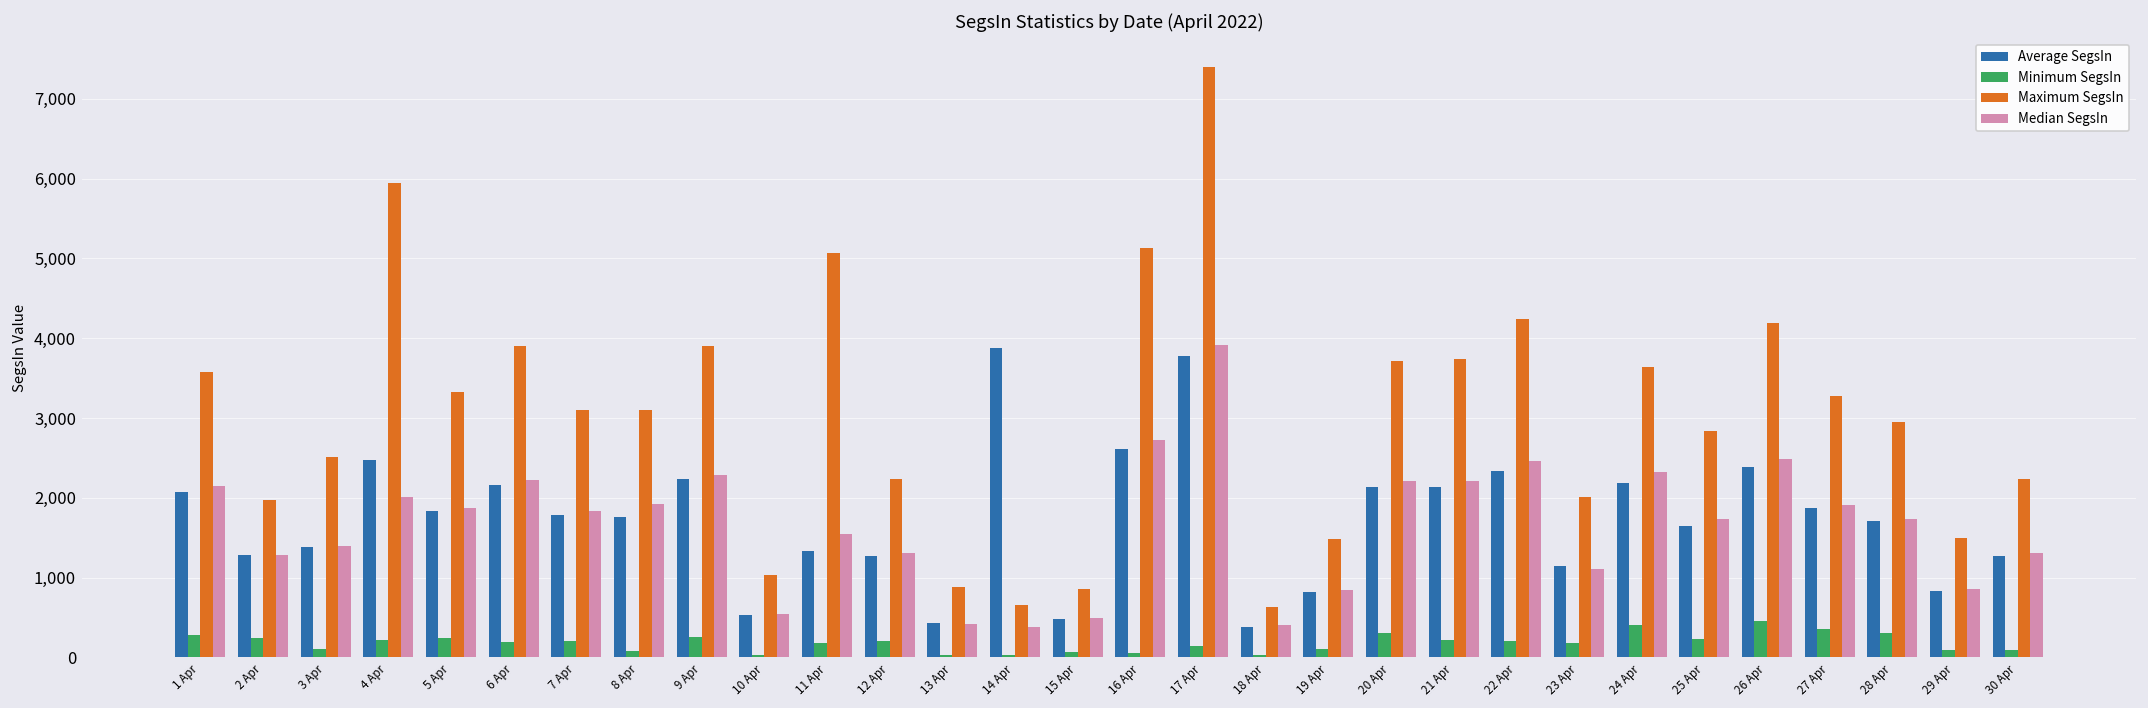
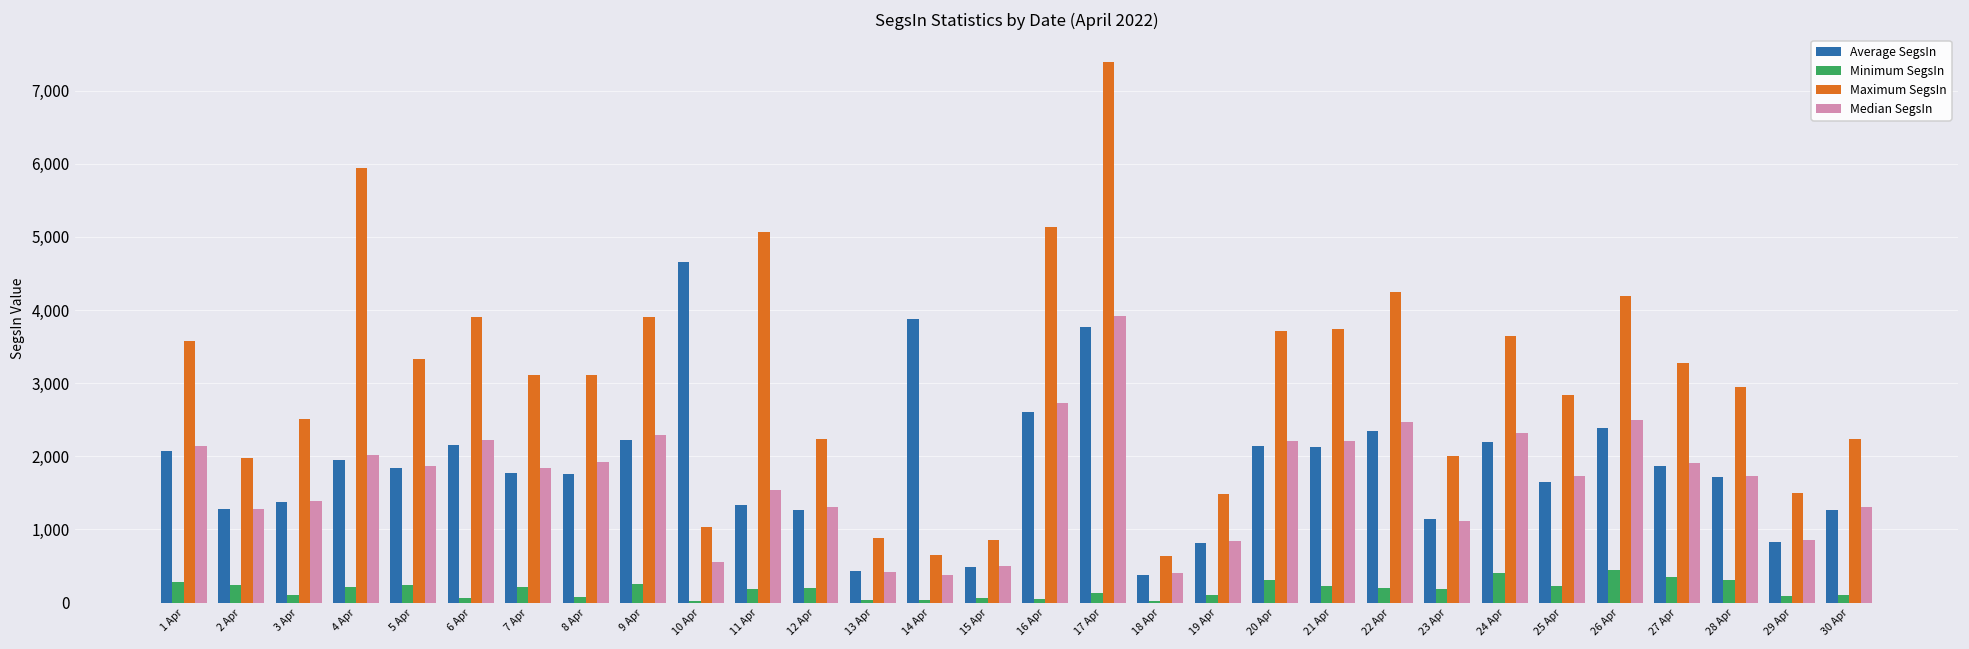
  {
    "Average SegsIn": {
      "1 Apr": "2,100",
      "2 Apr": "1,300",
      "3 Apr": "1,400",
-     "4 Apr": "2,500",
+     "4 Apr": "2,000",
      "5 Apr": "1,800",
      "6 Apr": "2,200",
      "7 Apr": "1,800",
      "8 Apr": "1,800",
      "9 Apr": "2,200",
-     "10 Apr": "500",
+     "10 Apr": "4,700",
      "11 Apr": "1,300",
      "12 Apr": "1,300",
      "13 Apr": "400",
      "14 Apr": "3,900",
      "15 Apr": "500",
      "16 Apr": "2,600",
      "17 Apr": "3,800",
      "18 Apr": "400",
      "19 Apr": "800",
      "20 Apr": "2,100",
      "21 Apr": "2,100",
      "22 Apr": "2,300",
      "23 Apr": "1,100",
      "24 Apr": "2,200",
      "25 Apr": "1,600",
      "26 Apr": "2,400",
      "27 Apr": "1,900",
      "28 Apr": "1,700",
      "29 Apr": "800",
      "30 Apr": "1,300"
    },
    "Minimum SegsIn": {
      "1 Apr": "300",
      "2 Apr": "200",
      "3 Apr": "100",
      "4 Apr": "200",
      "5 Apr": "200",
-     "6 Apr": "200",
+     "6 Apr": "100",
      "7 Apr": "200",
      "8 Apr": "100",
      "9 Apr": "300",
      "11 Apr": "200",
      "12 Apr": "200",
      "15 Apr": "100",
      "16 Apr": "0",
      "17 Apr": "100",
      "19 Apr": "100",
      "20 Apr": "300",
      "21 Apr": "200",
      "22 Apr": "200",
      "23 Apr": "200",
      "24 Apr": "400",
      "25 Apr": "200",
      "26 Apr": "500",
      "27 Apr": "400",
      "28 Apr": "300",
      "29 Apr": "100",
      "30 Apr": "100"
    },
    "Maximum SegsIn": {
      "1 Apr": "3,600",
      "2 Apr": "2,000",
      "3 Apr": "2,500",
      "4 Apr": "5,900",
      "5 Apr": "3,300",
      "6 Apr": "3,900",
      "7 Apr": "3,100",
      "8 Apr": "3,100",
      "9 Apr": "3,900",
      "10 Apr": "1,000",
      "11 Apr": "5,100",
      "12 Apr": "2,200",
      "13 Apr": "900",
      "14 Apr": "700",
      "15 Apr": "900",
      "16 Apr": "5,100",
      "17 Apr": "7,400",
      "18 Apr": "600",
      "19 Apr": "1,500",
      "20 Apr": "3,700",
      "21 Apr": "3,700",
      "22 Apr": "4,200",
      "23 Apr": "2,000",
      "24 Apr": "3,600",
      "25 Apr": "2,800",
      "26 Apr": "4,200",
      "27 Apr": "3,300",
      "28 Apr": "2,900",
      "29 Apr": "1,500",
      "30 Apr": "2,200"
    },
    "Median SegsIn": {
      "1 Apr": "2,100",
      "2 Apr": "1,300",
      "3 Apr": "1,400",
      "4 Apr": "2,000",
      "5 Apr": "1,900",
      "6 Apr": "2,200",
      "7 Apr": "1,800",
      "8 Apr": "1,900",
      "9 Apr": "2,300",
      "10 Apr": "500",
      "11 Apr": "1,500",
      "12 Apr": "1,300",
      "13 Apr": "400",
      "14 Apr": "400",
      "15 Apr": "500",
      "16 Apr": "2,700",
      "17 Apr": "3,900",
      "18 Apr": "400",
      "19 Apr": "800",
      "20 Apr": "2,200",
      "21 Apr": "2,200",
      "22 Apr": "2,500",
      "23 Apr": "1,100",
      "24 Apr": "2,300",
      "25 Apr": "1,700",
      "26 Apr": "2,500",
      "27 Apr": "1,900",
      "28 Apr": "1,700",
      "29 Apr": "900",
      "30 Apr": "1,300"
    }
  }
